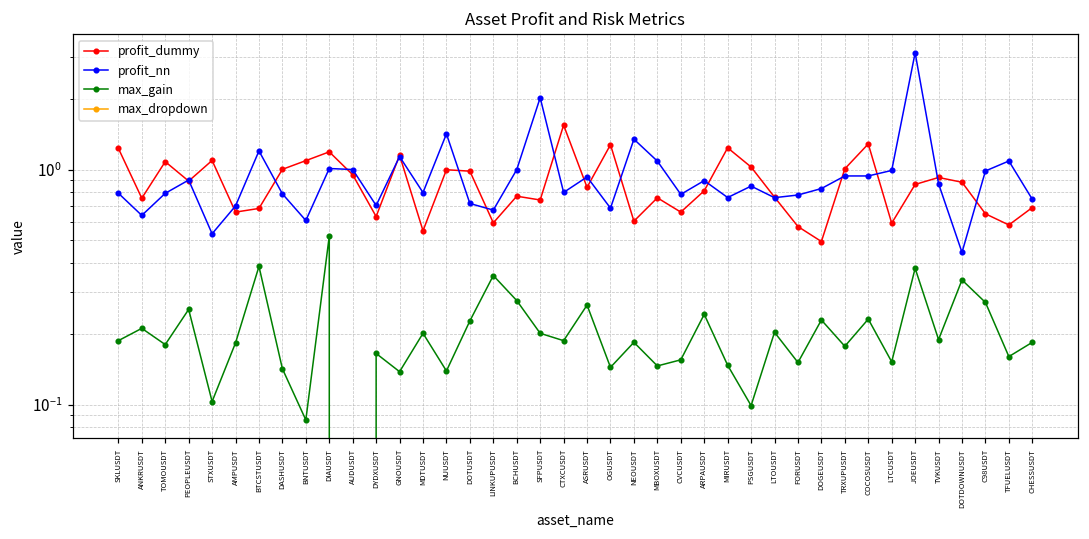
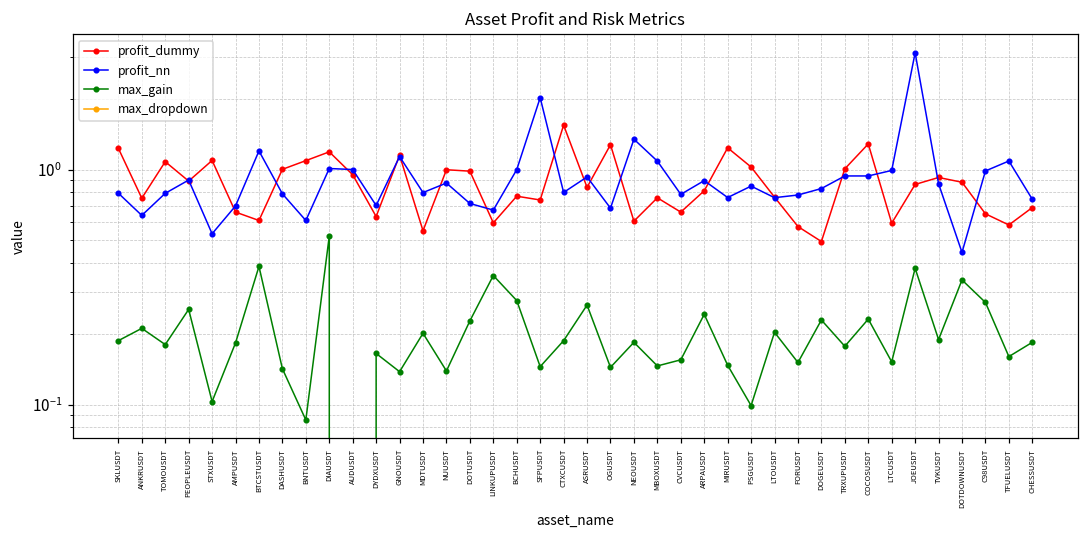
  {
    "profit_dummy": {
      "SKLUSDT": 1.2,
      "ANKRUSDT": 0.76,
      "TOMOUSDT": 1.1,
      "STXUSDT": 1.1,
      "AMPUSDT": 0.66,
-     "BTCSTUSDT": 0.68,
+     "BTCSTUSDT": 0.61,
      "DASHUSDT": 1.0,
      "BNTUSDT": 1.1,
      "DIAUSDT": 1.2,
      "AUDUSDT": 1.0,
      "DYDXUSDT": 0.63,
      "MDTUSDT": 0.55,
      "NUUSDT": 1.0,
      "DOTUSDT": 1.0,
      "LINKUPUSDT": 0.59,
      "BCHUSDT": 0.77,
      "SFPUSDT": 0.74,
      "CTXCUSDT": 1.5,
      "ASRUSDT": 0.84,
      "OGUSDT": 1.3,
      "NEOUSDT": 0.60,
      "MBOXUSDT": 0.76,
      "CVCUSDT": 0.66,
      "ARPAUSDT": 0.81,
      "MIRUSDT": 1.2,
      "PSGUSDT": 1.0,
      "FORUSDT": 0.57,
      "DOGEUSDT": 0.49,
      "TRXUPUSDT": 1.0,
      "COCOSUSDT": 1.3,
      "LTCUSDT": 0.59,
      "JOEUSDT": 0.86,
      "TVKUSDT": 0.93,
      "DOTDOWNUSDT": 0.88,
      "C98USDT": 0.65,
      "TFUELUSDT": 0.58,
      "CHESSUSDT": 0.69
    },
    "profit_nn": {
      "SKLUSDT": 0.79,
      "ANKRUSDT": 0.64,
      "TOMOUSDT": 0.79,
      "STXUSDT": 0.53,
      "AMPUSDT": 0.70,
      "BTCSTUSDT": 1.2,
      "DASHUSDT": 0.79,
      "BNTUSDT": 0.61,
      "DIAUSDT": 1.0,
      "AUDUSDT": 1.0,
      "DYDXUSDT": 0.70,
      "MDTUSDT": 0.80,
-     "NUUSDT": 1.4,
+     "NUUSDT": 0.88,
      "DOTUSDT": 0.72,
      "LINKUPUSDT": 0.67,
      "BCHUSDT": 1.0,
      "SFPUSDT": 2.0,
      "CTXCUSDT": 0.80,
      "ASRUSDT": 0.9,
      "OGUSDT": 0.69,
      "NEOUSDT": 1.3,
      "MBOXUSDT": 1.1,
      "CVCUSDT": 0.78,
      "ARPAUSDT": 0.90,
      "MIRUSDT": 0.76,
      "PSGUSDT": 0.85,
      "FORUSDT": 0.78,
      "DOGEUSDT": 0.83,
      "TRXUPUSDT": 0.9,
      "COCOSUSDT": 0.9,
      "LTCUSDT": 1.0,
      "JOEUSDT": 3.1,
      "TVKUSDT": 0.87,
      "DOTDOWNUSDT": 0.44,
      "C98USDT": 1.0,
      "TFUELUSDT": 1.1,
      "CHESSUSDT": 0.75
    },
    "max_gain": {
      "SKLUSDT": 0.19,
      "ANKRUSDT": 0.21,
      "TOMOUSDT": 0.18,
      "PEOPLEUSDT": 0.25,
      "STXUSDT": 0.10,
      "AMPUSDT": 0.18,
      "BTCSTUSDT": 0.39,
      "DASHUSDT": 0.14,
      "BNTUSDT": 0.086,
      "DIAUSDT": 0.52,
      "DYDXUSDT": 0.17,
      "GNOUSDT": 0.14,
      "MDTUSDT": 0.20,
      "NUUSDT": 0.14,
      "DOTUSDT": 0.23,
      "LINKUPUSDT": 0.35,
      "BCHUSDT": 0.28,
-     "SFPUSDT": 0.20,
+     "SFPUSDT": 0.15,
      "CTXCUSDT": 0.19,
      "ASRUSDT": 0.27,
      "OGUSDT": 0.14,
      "NEOUSDT": 0.18,
      "MBOXUSDT": 0.15,
      "CVCUSDT": 0.16,
      "ARPAUSDT": 0.24,
      "MIRUSDT": 0.15,
      "PSGUSDT": 0.10,
      "LTOUSDT": 0.20,
      "FORUSDT": 0.15,
      "DOGEUSDT": 0.23,
      "TRXUPUSDT": 0.18,
      "COCOSUSDT": 0.23,
      "LTCUSDT": 0.15,
      "JOEUSDT": 0.38,
      "TVKUSDT": 0.19,
      "DOTDOWNUSDT": 0.34,
      "C98USDT": 0.27,
      "TFUELUSDT": 0.16,
      "CHESSUSDT": 0.18
    }
  }
